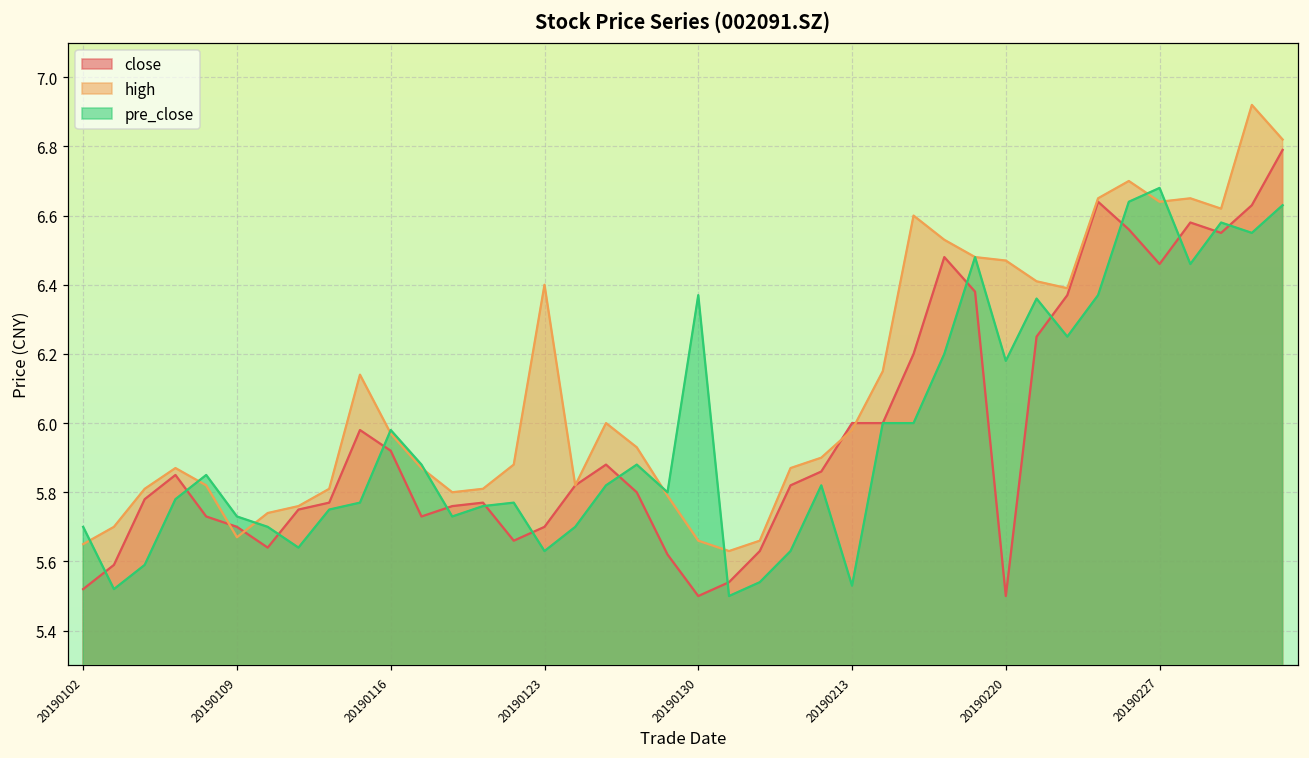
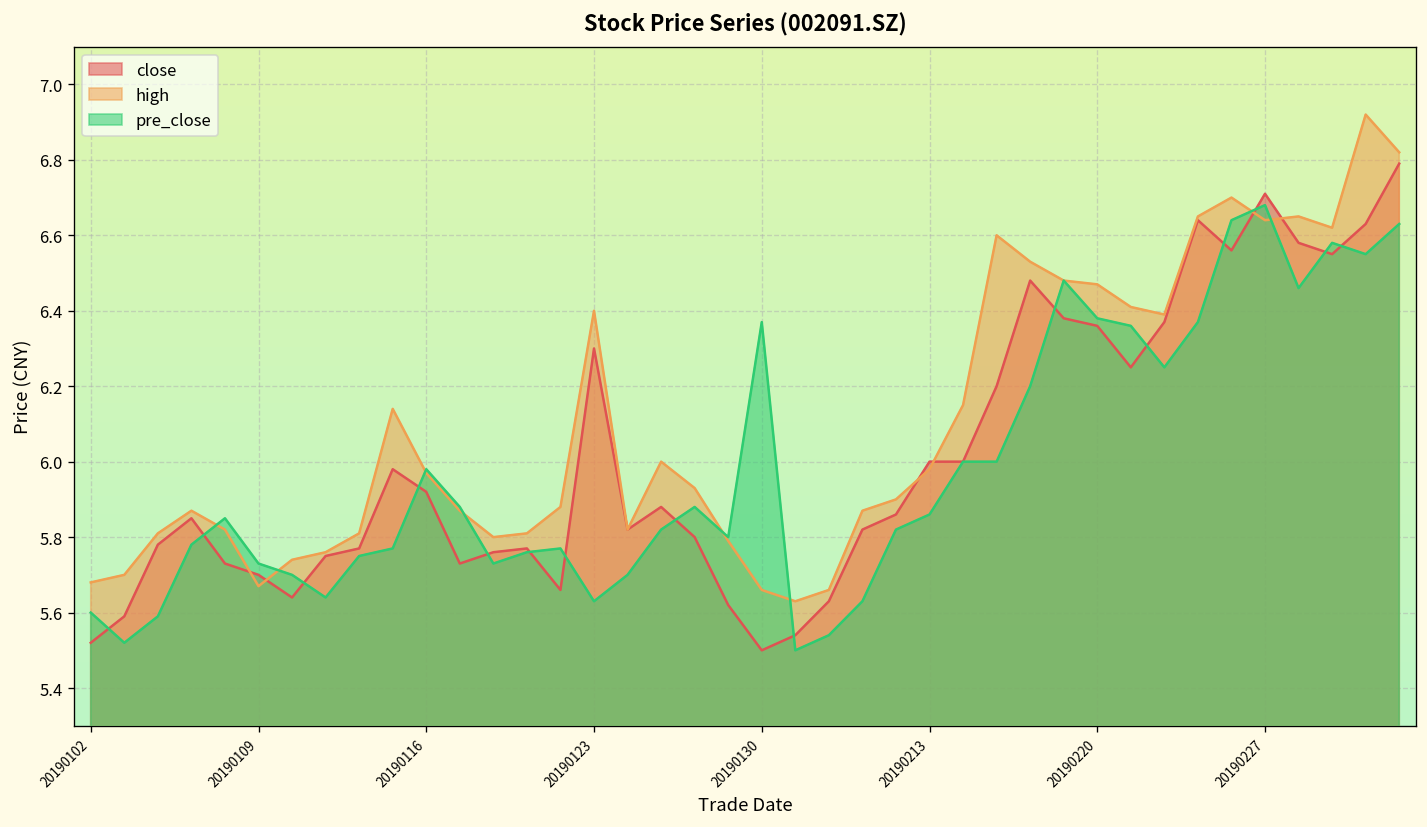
  {
    "close": {
      "20190102": 5.52,
      "20190109": 5.70,
      "20190116": 5.92,
-     "20190123": 5.7,
+     "20190123": 6.3,
      "20190130": 5.50,
      "20190213": 6.00,
-     "20190220": 5.50,
-     "20190227": 6.46
+     "20190220": 6.36,
+     "20190227": 6.71
    },
    "high": {
-     "20190102": 5.65,
+     "20190102": 5.68,
      "20190109": 5.67,
      "20190116": 5.97,
      "20190123": 6.40,
      "20190130": 5.66,
      "20190213": 5.98,
      "20190220": 6.47,
      "20190227": 6.64
    },
    "pre_close": {
-     "20190102": 5.7,
+     "20190102": 5.6,
      "20190109": 5.73,
      "20190116": 5.98,
      "20190123": 5.63,
      "20190130": 6.37,
-     "20190213": 5.53,
-     "20190220": 6.18,
+     "20190213": 5.86,
+     "20190220": 6.38,
      "20190227": 6.68
    }
  }
